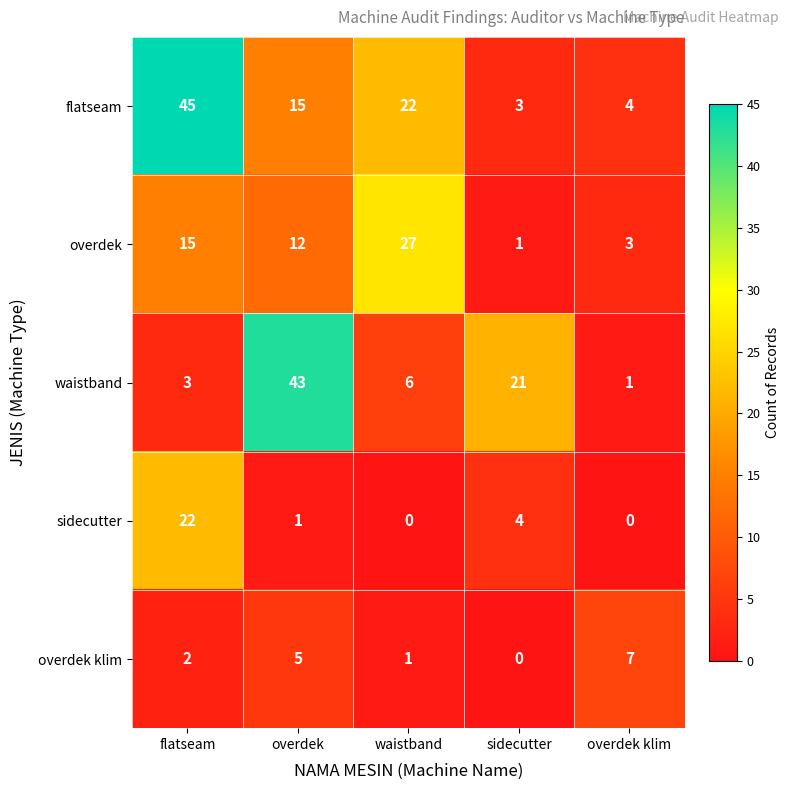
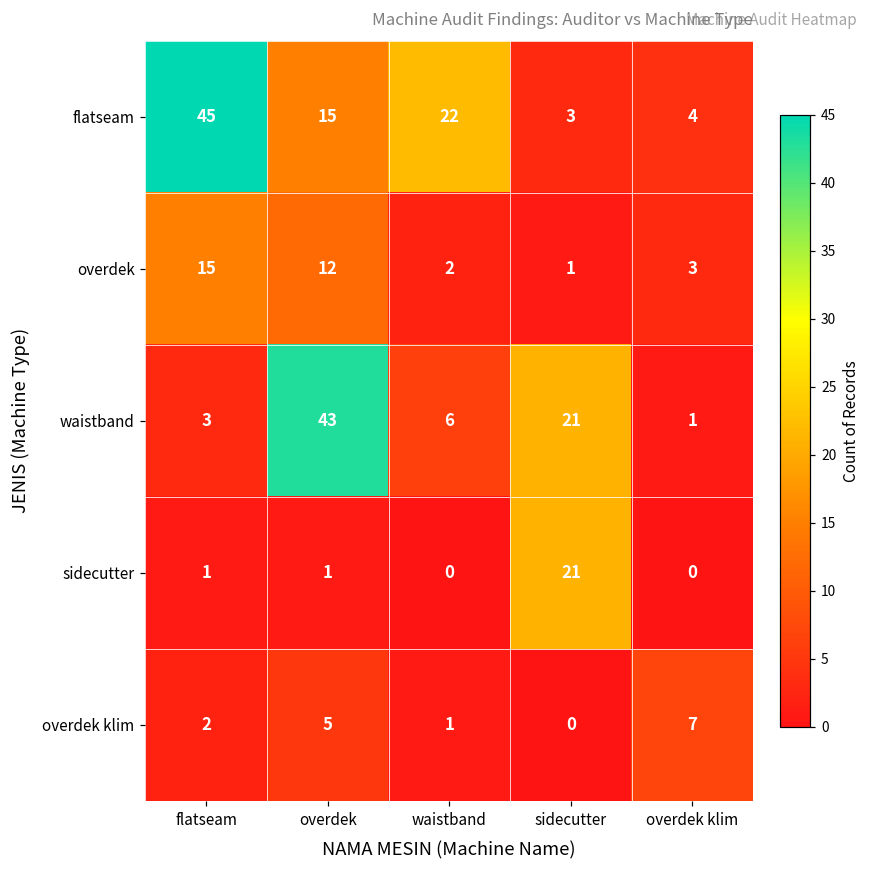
  {
    "flatseam": {
      "flatseam": 45,
      "overdek": 15,
      "waistband": 22,
      "sidecutter": 3,
      "overdek klim": 4
    },
    "overdek": {
      "flatseam": 15,
      "overdek": 12,
-     "waistband": 27,
+     "waistband": 2,
      "sidecutter": 1,
      "overdek klim": 3
    },
    "waistband": {
      "flatseam": 3,
      "overdek": 43,
      "waistband": 6,
      "sidecutter": 21,
      "overdek klim": 1
    },
    "sidecutter": {
-     "flatseam": 22,
+     "flatseam": 1,
      "overdek": 1,
      "waistband": 0,
-     "sidecutter": 4,
+     "sidecutter": 21,
      "overdek klim": 0
    },
    "overdek klim": {
      "flatseam": 2,
      "overdek": 5,
      "waistband": 1,
      "sidecutter": 0,
      "overdek klim": 7
    }
  }
